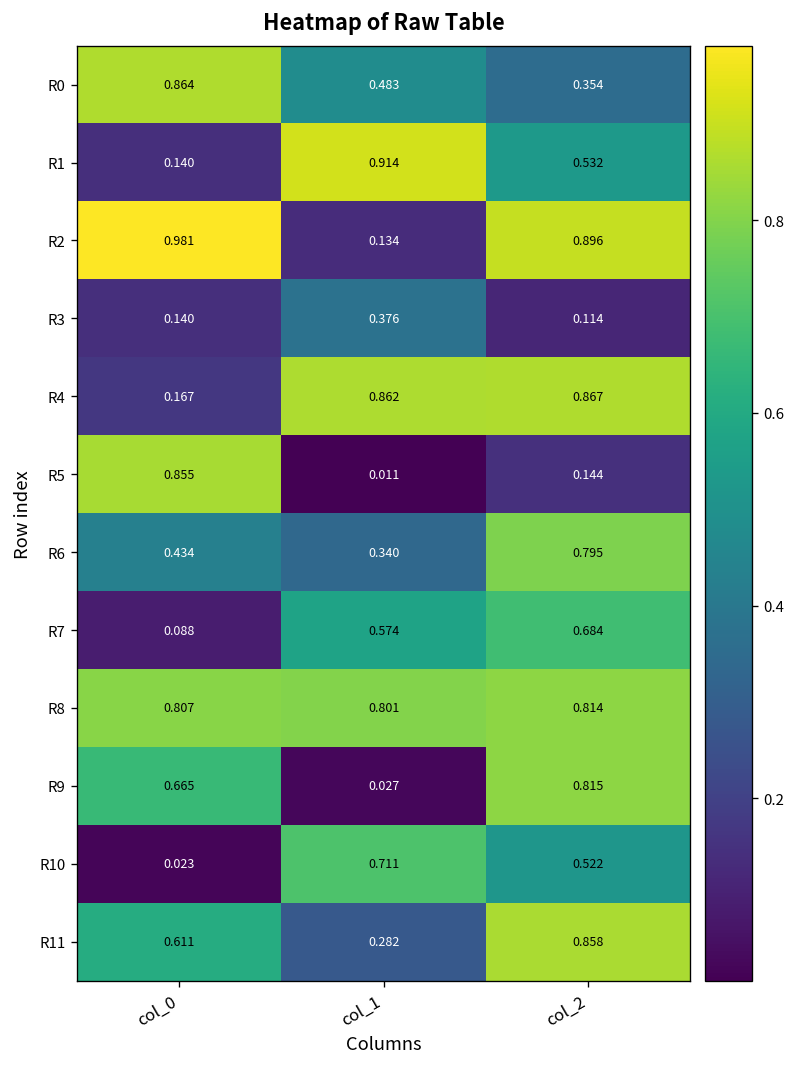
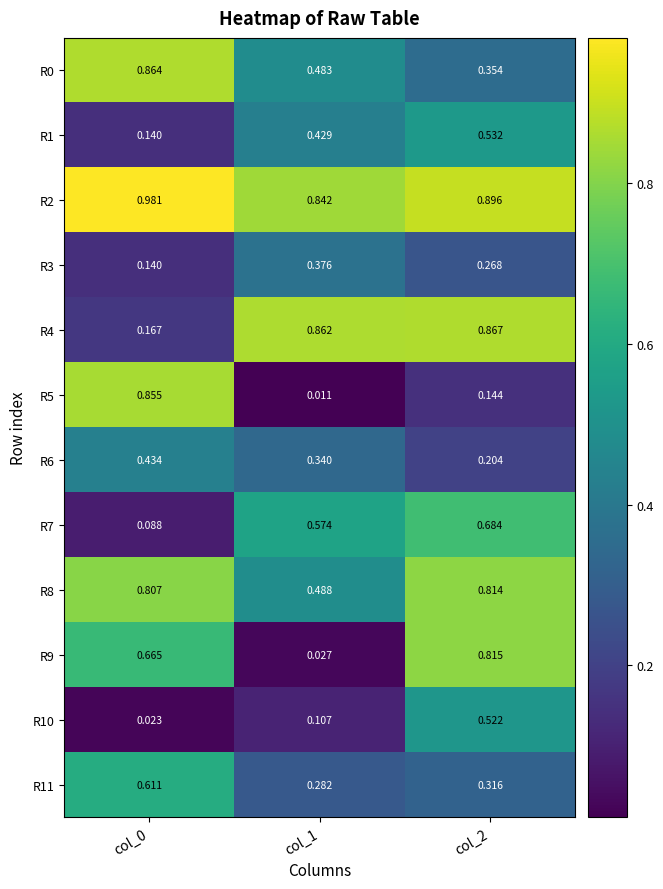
  {
    "R0": {
      "col_0": 0.864,
      "col_1": 0.483,
      "col_2": 0.354
    },
    "R1": {
      "col_0": 0.140,
-     "col_1": 0.914,
+     "col_1": 0.429,
      "col_2": 0.532
    },
    "R2": {
      "col_0": 0.981,
-     "col_1": 0.134,
+     "col_1": 0.842,
      "col_2": 0.896
    },
    "R3": {
      "col_0": 0.140,
      "col_1": 0.376,
-     "col_2": 0.114
+     "col_2": 0.268
    },
    "R4": {
      "col_0": 0.167,
      "col_1": 0.862,
      "col_2": 0.867
    },
    "R5": {
      "col_0": 0.855,
      "col_1": 0.011,
      "col_2": 0.144
    },
    "R6": {
      "col_0": 0.434,
      "col_1": 0.340,
-     "col_2": 0.795
+     "col_2": 0.204
    },
    "R7": {
      "col_0": 0.088,
      "col_1": 0.574,
      "col_2": 0.684
    },
    "R8": {
      "col_0": 0.807,
-     "col_1": 0.801,
+     "col_1": 0.488,
      "col_2": 0.814
    },
    "R9": {
      "col_0": 0.665,
      "col_1": 0.027,
      "col_2": 0.815
    },
    "R10": {
      "col_0": 0.023,
-     "col_1": 0.711,
+     "col_1": 0.107,
      "col_2": 0.522
    },
    "R11": {
      "col_0": 0.611,
      "col_1": 0.282,
-     "col_2": 0.858
+     "col_2": 0.316
    }
  }
